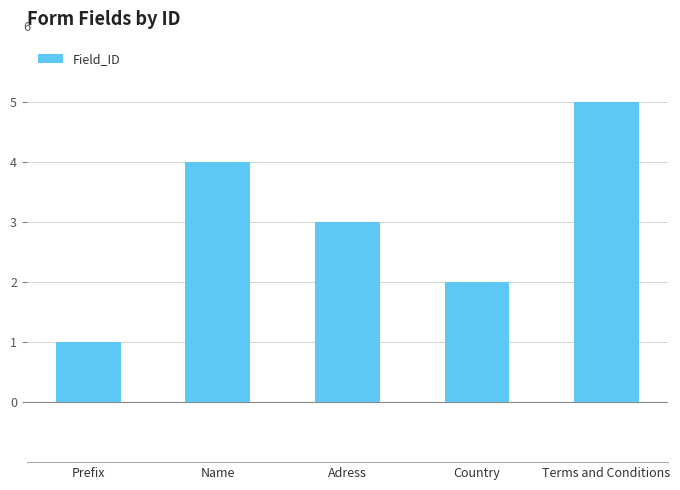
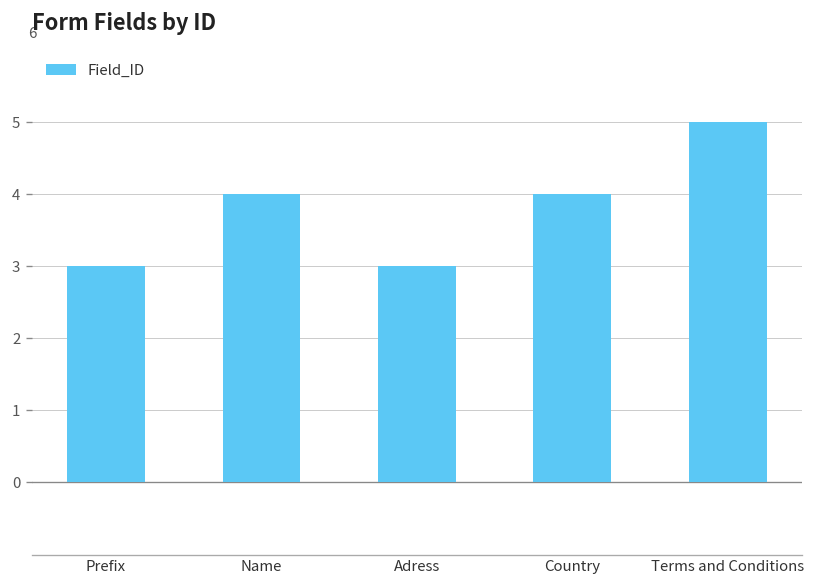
  {
-   "Prefix": 1,
+   "Prefix": 3,
    "Name": 4,
    "Adress": 3,
-   "Country": 2,
+   "Country": 4,
    "Terms and Conditions": 5
  }
